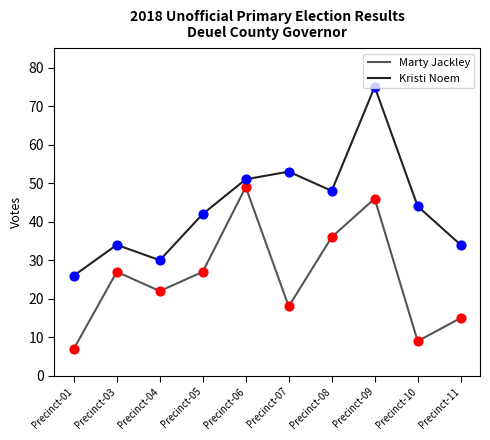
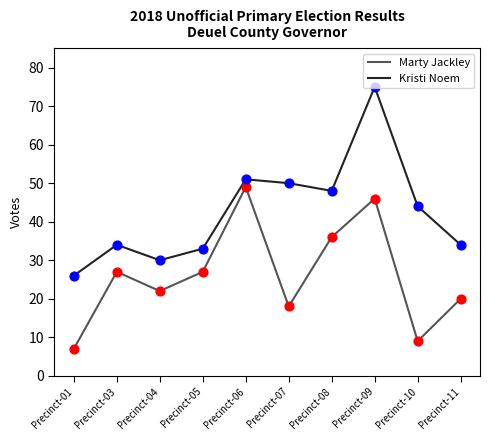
  {
    "Marty Jackley": {
      "Precinct-01": 7,
      "Precinct-03": 27,
      "Precinct-04": 22,
      "Precinct-05": 27,
      "Precinct-06": 49,
      "Precinct-07": 18,
      "Precinct-08": 36,
      "Precinct-09": 46,
      "Precinct-10": 9,
-     "Precinct-11": 15
+     "Precinct-11": 20
    },
    "Kristi Noem": {
      "Precinct-01": 26,
      "Precinct-03": 34,
      "Precinct-04": 30,
-     "Precinct-05": 42,
+     "Precinct-05": 33,
      "Precinct-06": 51,
-     "Precinct-07": 53,
+     "Precinct-07": 50,
      "Precinct-08": 48,
      "Precinct-10": 44,
      "Precinct-11": 34
    }
  }
